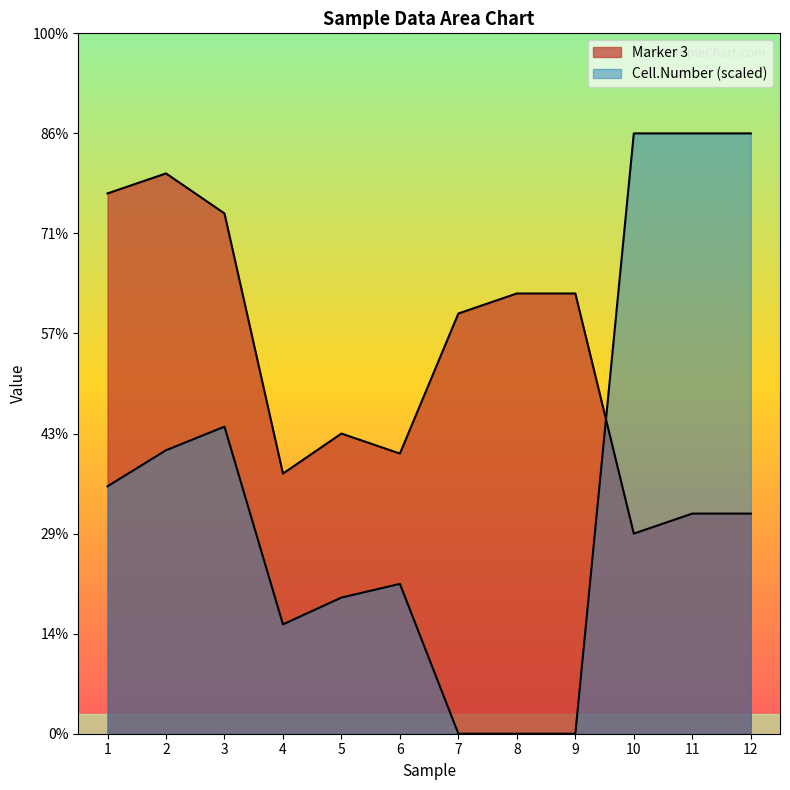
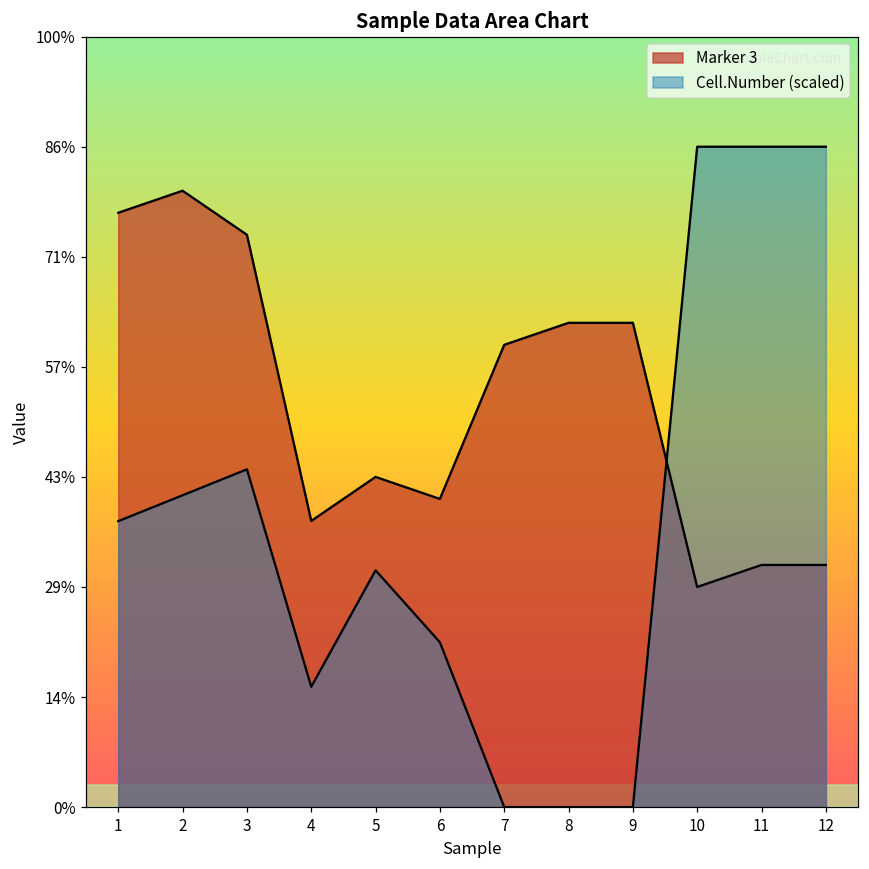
  {
    "Marker 3": {
      "1": "77%",
      "2": "80%",
      "3": "74%",
      "4": "37%",
      "5": "43%",
      "6": "40%",
      "7": "60%",
      "8": "63%",
      "9": "63%",
      "10": "29%",
      "11": "31%",
      "12": "31%"
    },
    "Cell.Number (scaled)": {
-     "1": "35%",
+     "1": "37%",
      "2": "40%",
      "3": "44%",
      "4": "16%",
-     "5": "19%",
+     "5": "31%",
      "6": "21%",
      "10": "86%",
      "11": "86%",
      "12": "86%"
    }
  }
